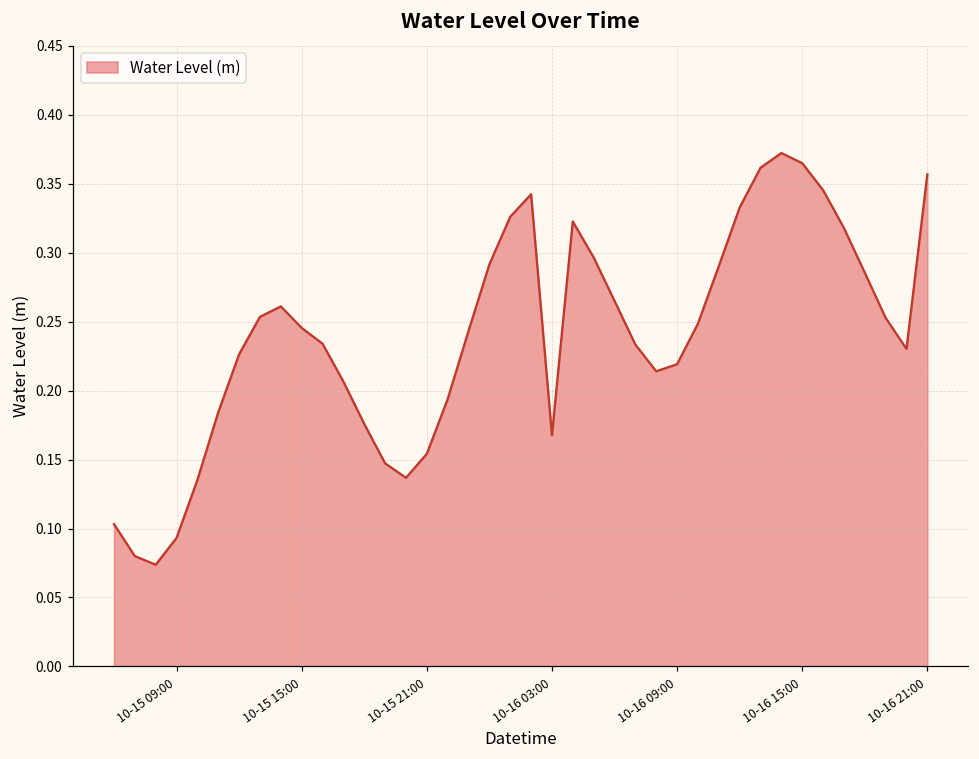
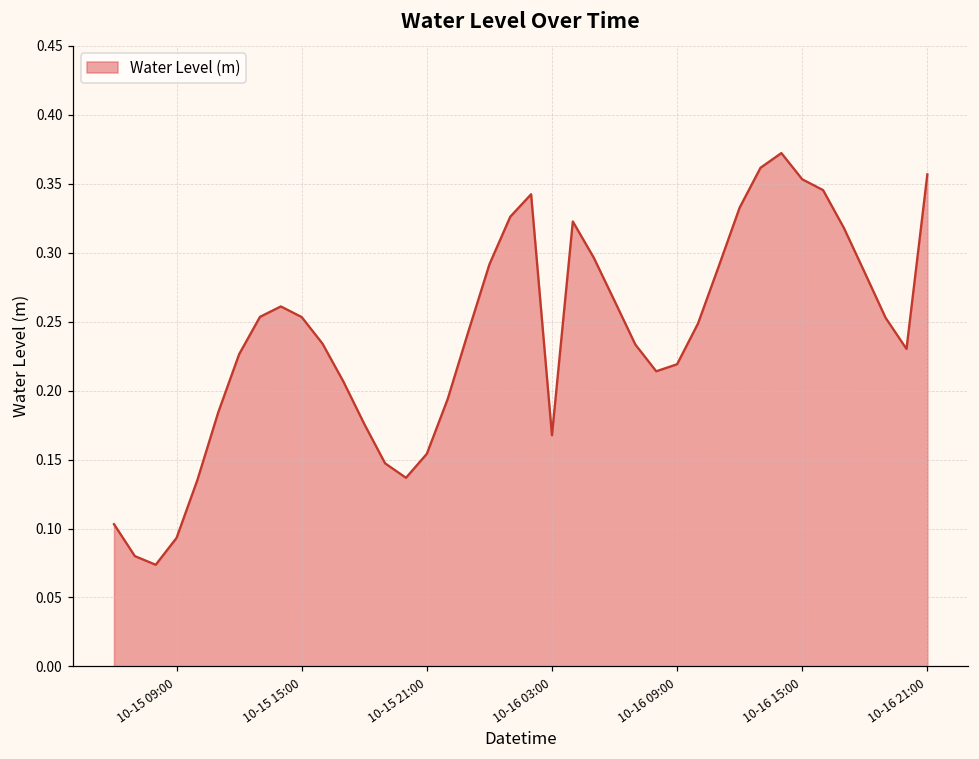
  {
    "10-15 09:00": 0.093,
-   "10-15 15:00": 0.245,
+   "10-15 15:00": 0.253,
    "10-15 21:00": 0.154,
    "10-16 03:00": 0.168,
    "10-16 09:00": 0.219,
-   "10-16 15:00": 0.365,
+   "10-16 15:00": 0.353,
    "10-16 21:00": 0.357
  }
